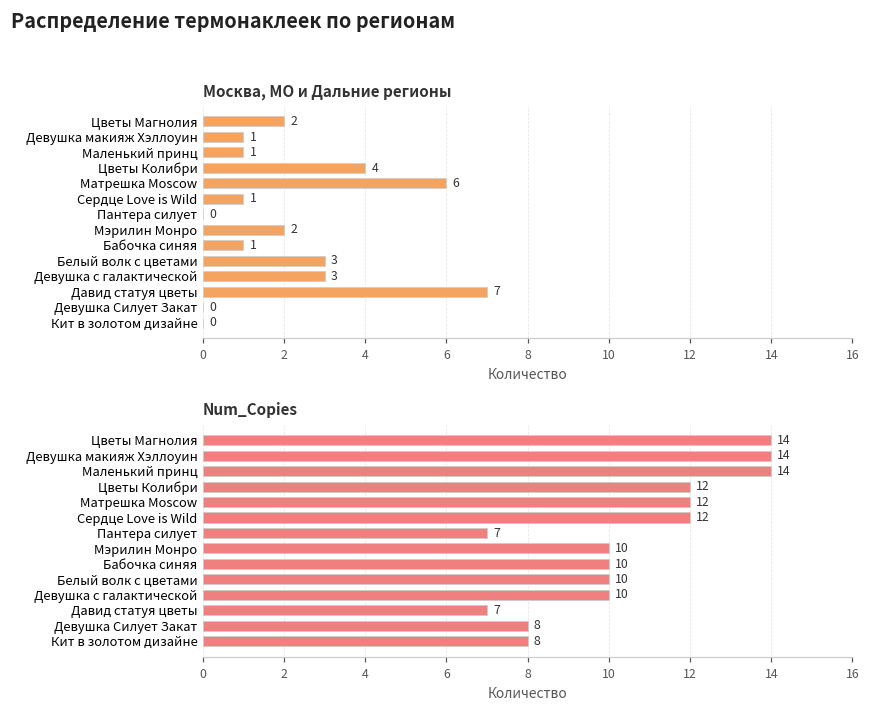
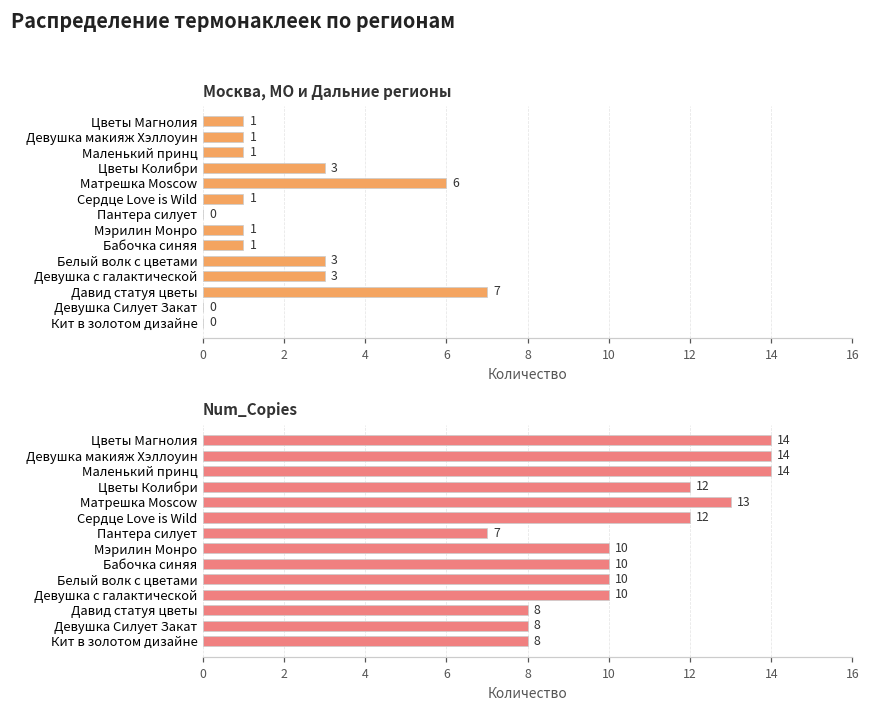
  {
    "Москва, МО и Дальние регионы": {
-     "Цветы Магнолия": 2,
+     "Цветы Магнолия": 1,
      "Девушка макияж Хэллоуин": 1,
      "Маленький принц": 1,
-     "Цветы Колибри": 4,
+     "Цветы Колибри": 3,
      "Матрешка Moscow": 6,
      "Сердце Love is Wild": 1,
      "Пантера силует": 0,
-     "Мэрилин Монро": 2,
+     "Мэрилин Монро": 1,
      "Бабочка синяя": 1,
      "Белый волк с цветами": 3,
      "Девушка с галактической": 3,
      "Давид статуя цветы": 7,
      "Девушка Силует Закат": 0,
      "Кит в золотом дизайне": 0
    },
    "Num_Copies": {
      "Цветы Магнолия": 14,
      "Девушка макияж Хэллоуин": 14,
      "Маленький принц": 14,
      "Цветы Колибри": 12,
-     "Матрешка Moscow": 12,
+     "Матрешка Moscow": 13,
      "Сердце Love is Wild": 12,
      "Пантера силует": 7,
      "Мэрилин Монро": 10,
      "Бабочка синяя": 10,
      "Белый волк с цветами": 10,
      "Девушка с галактической": 10,
-     "Давид статуя цветы": 7,
+     "Давид статуя цветы": 8,
      "Девушка Силует Закат": 8,
      "Кит в золотом дизайне": 8
    }
  }
